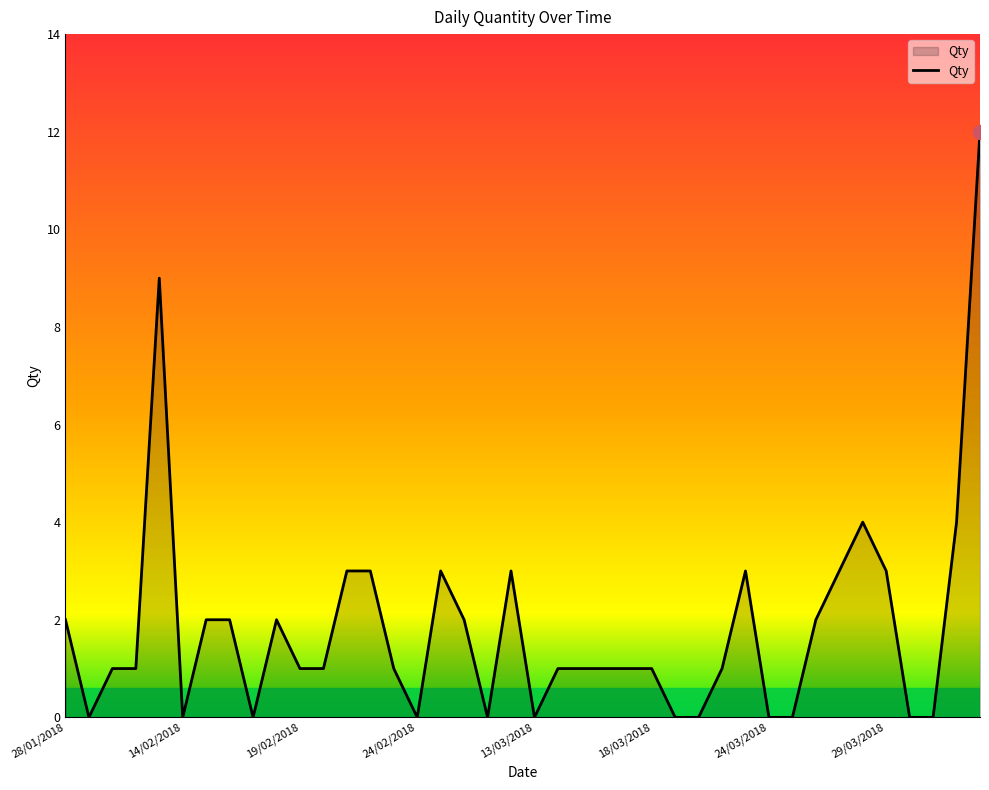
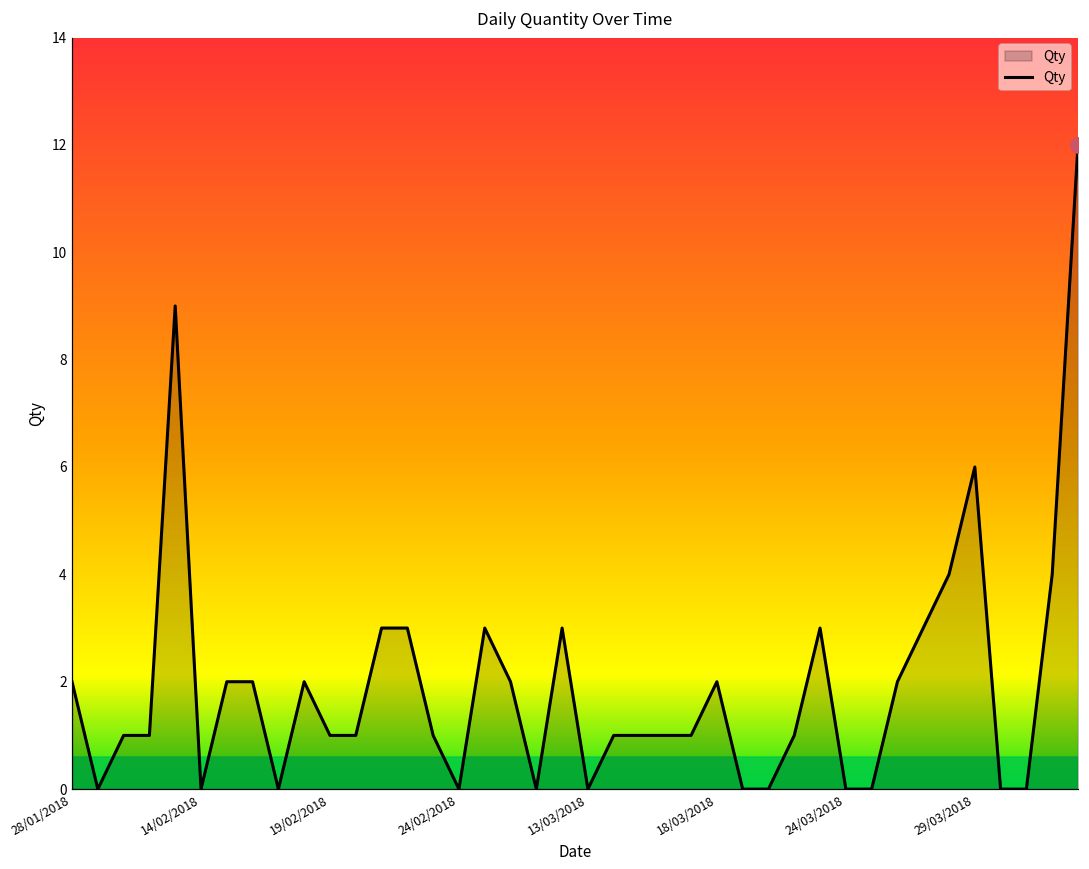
  {
    "Qty": {
      "28/01/2018": 2,
      "19/02/2018": 1,
-     "18/03/2018": 1,
-     "29/03/2018": 3
+     "18/03/2018": 2,
+     "29/03/2018": 6
    }
  }
